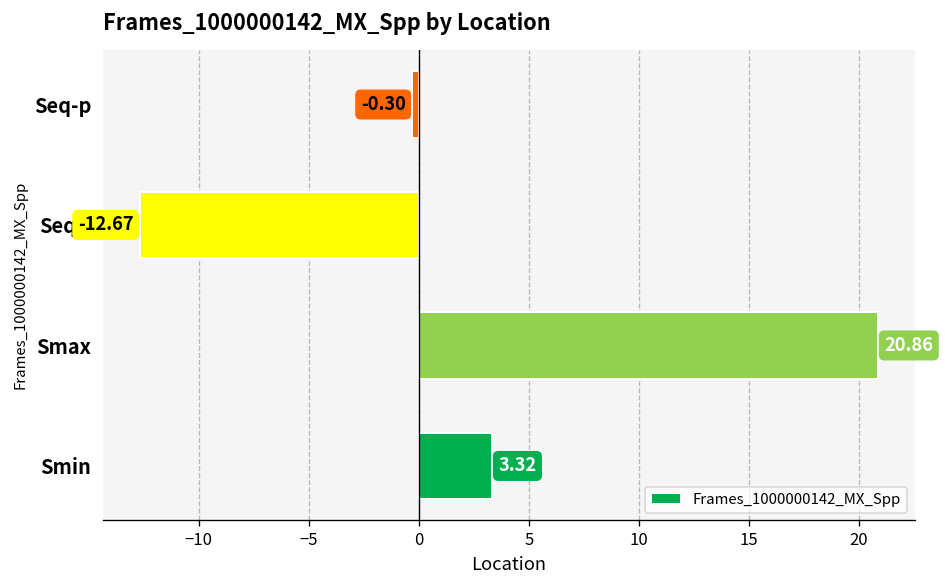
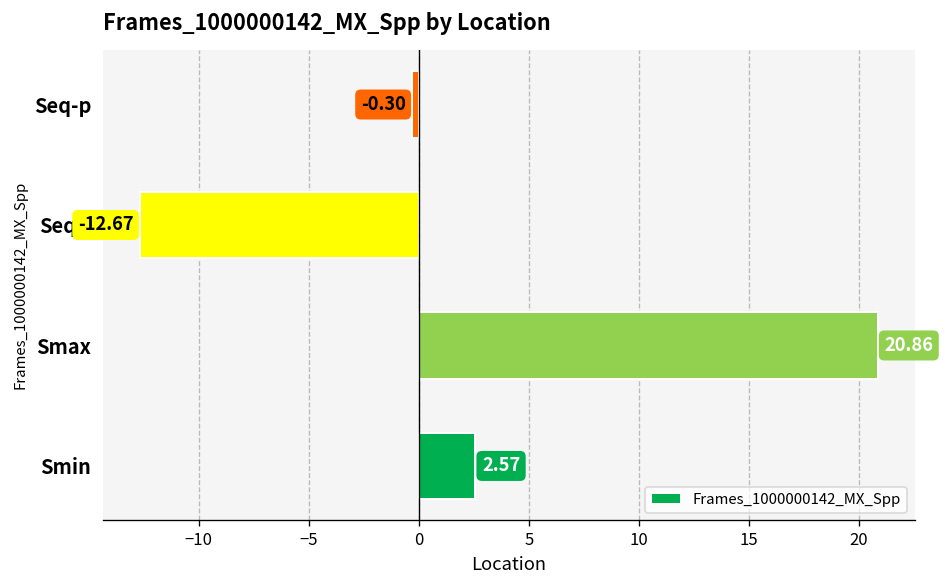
  {
-   "Smin": 3.32
+   "Smin": 2.57
  }
